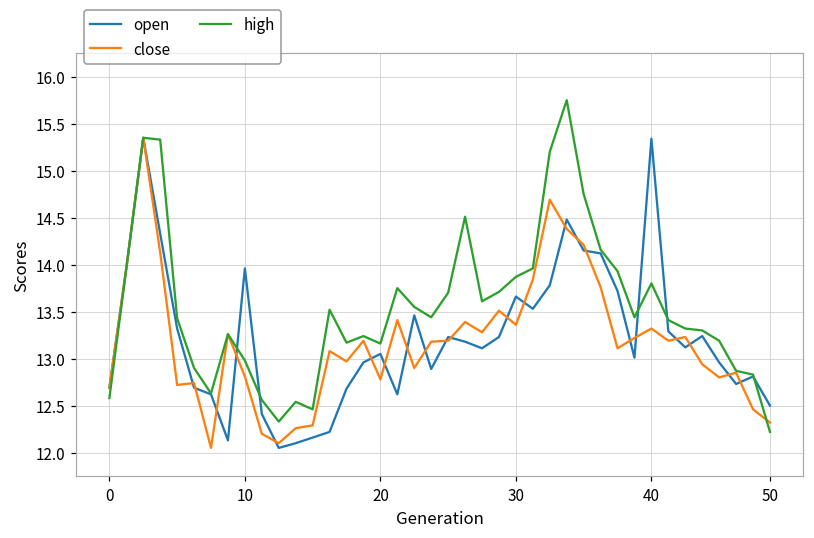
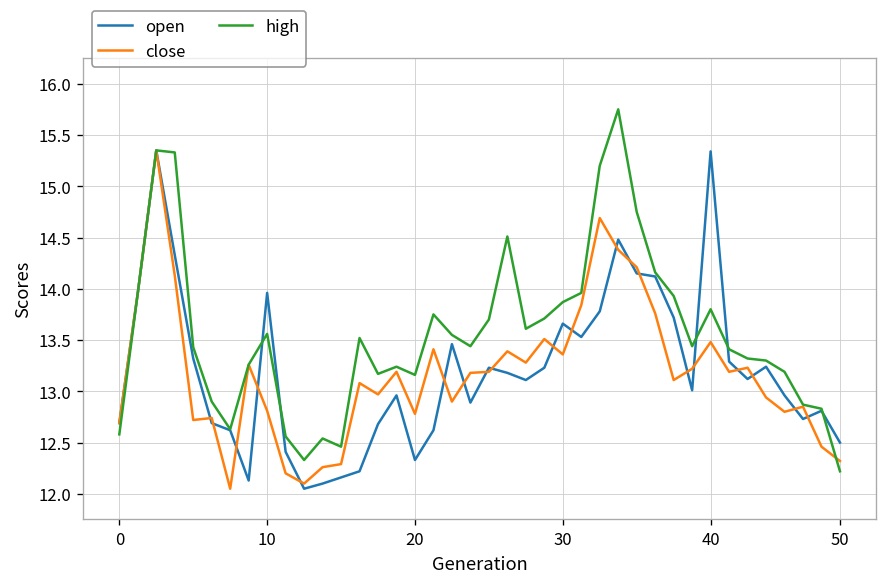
  {
    "open": {
      "10": 14.0,
-     "20": 13.1,
+     "20": 12.3,
      "30": 13.7,
      "40": 15.3,
      "50": 12.5
    },
    "close": {
      "10": 12.8,
      "20": 12.8,
      "30": 13.4,
-     "40": 13.3,
+     "40": 13.5,
      "50": 12.3
    },
    "high": {
      "0": 12.6,
-     "10": 13.0,
+     "10": 13.6,
      "20": 13.2,
      "30": 13.9,
      "40": 13.8,
      "50": 12.2
    }
  }
